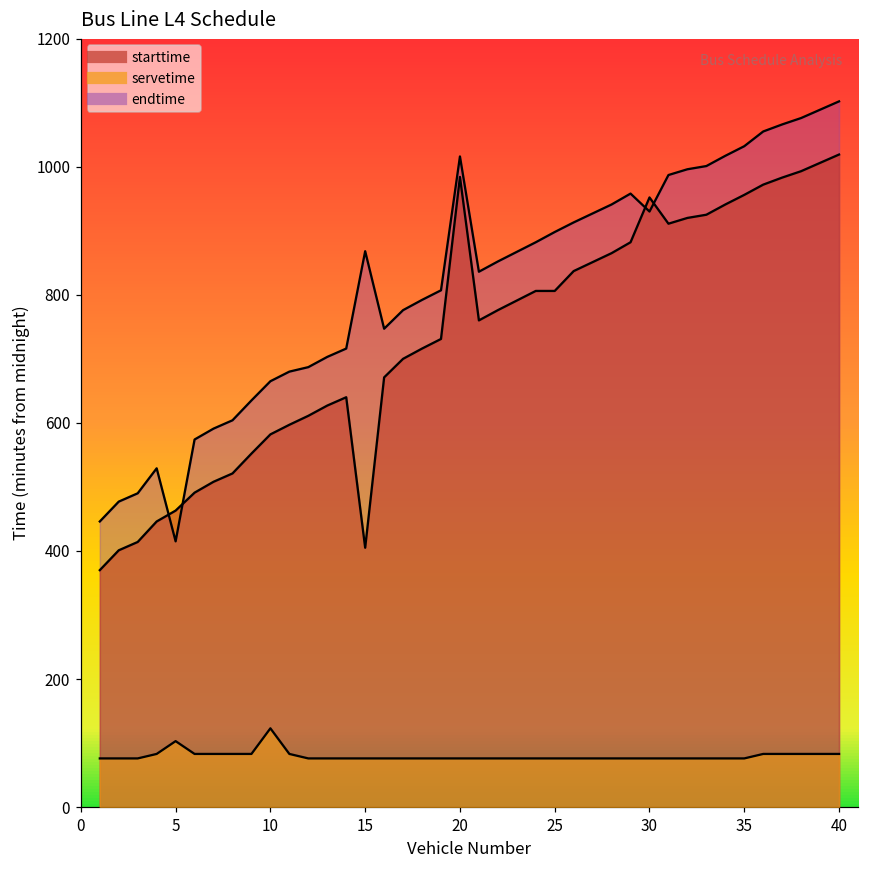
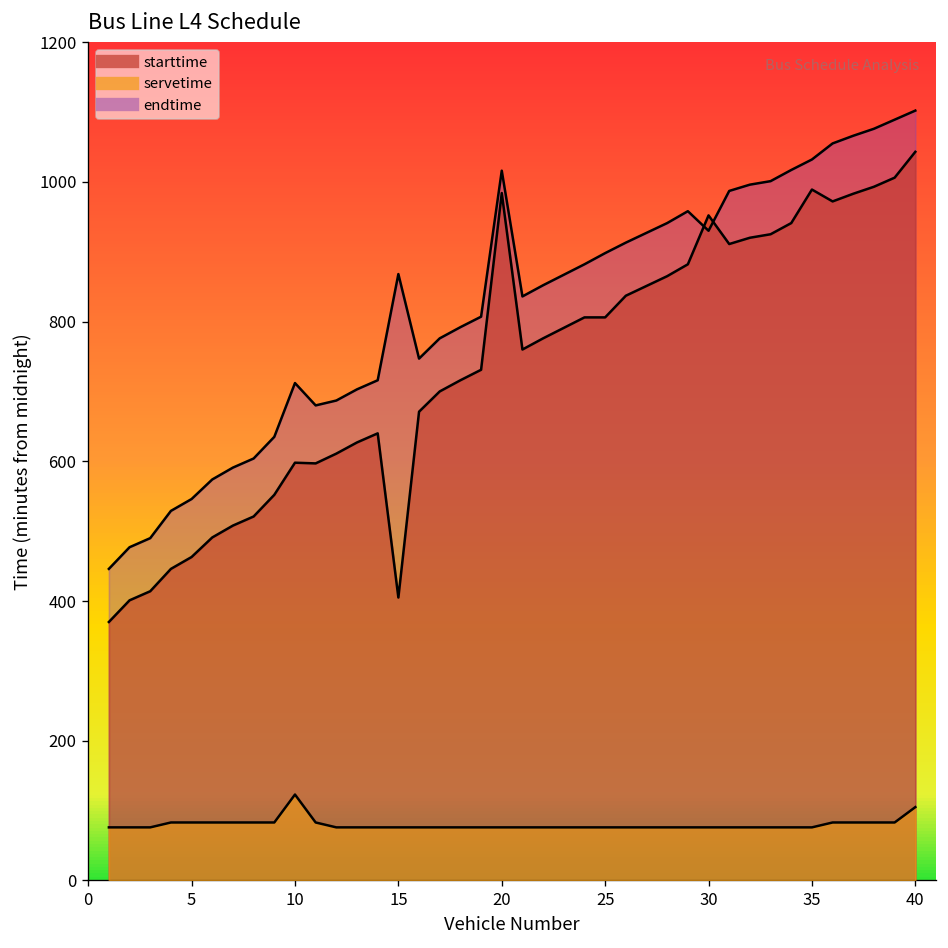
  {
    "starttime": {
      "5": 460,
-     "10": 580,
+     "10": 600,
      "15": 410,
      "20": 980,
      "25": 810,
      "30": 950,
-     "35": 960,
-     "40": 1020
+     "35": 990,
+     "40": 1040
    },
    "servetime": {
-     "5": 100,
+     "5": 80,
      "10": 120,
      "15": 80,
      "20": 80,
      "25": 80,
      "30": 80,
      "35": 80,
-     "40": 80
+     "40": 110
    },
    "endtime": {
-     "5": 420,
-     "10": 670,
+     "5": 550,
+     "10": 710,
      "15": 870,
      "20": 1020,
      "25": 900,
      "30": 930,
      "35": 1030,
      "40": 1100
    }
  }
